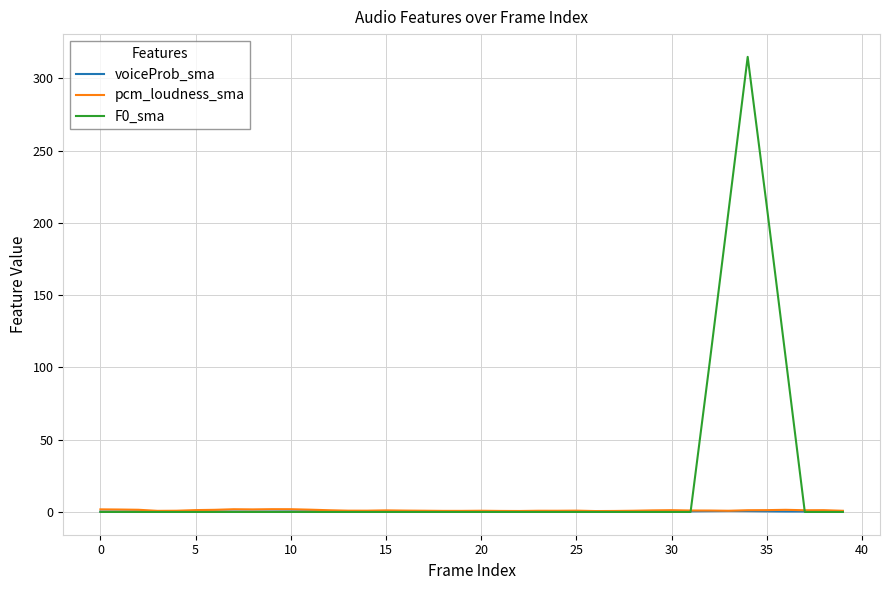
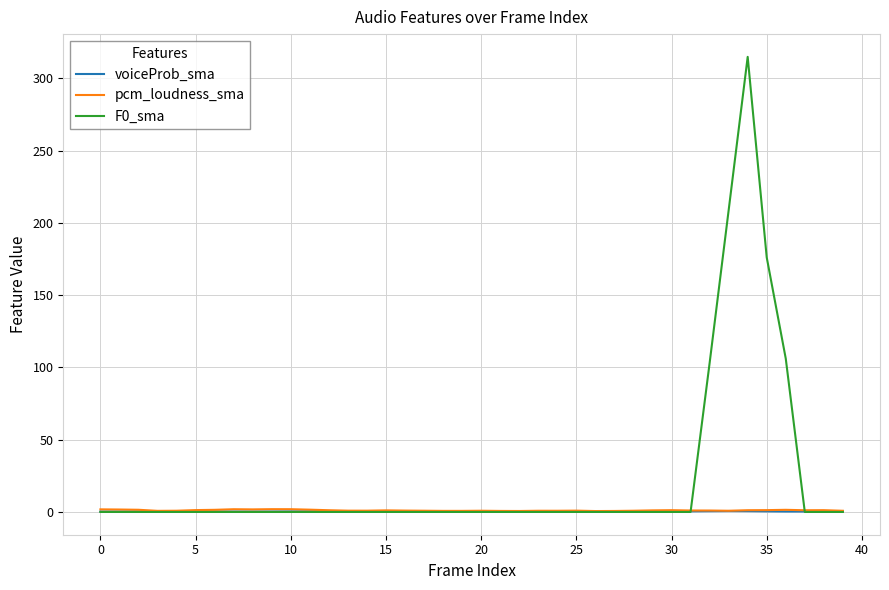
  {
    "F0_sma": {
-     "35": 212
+     "35": 176
    }
  }
